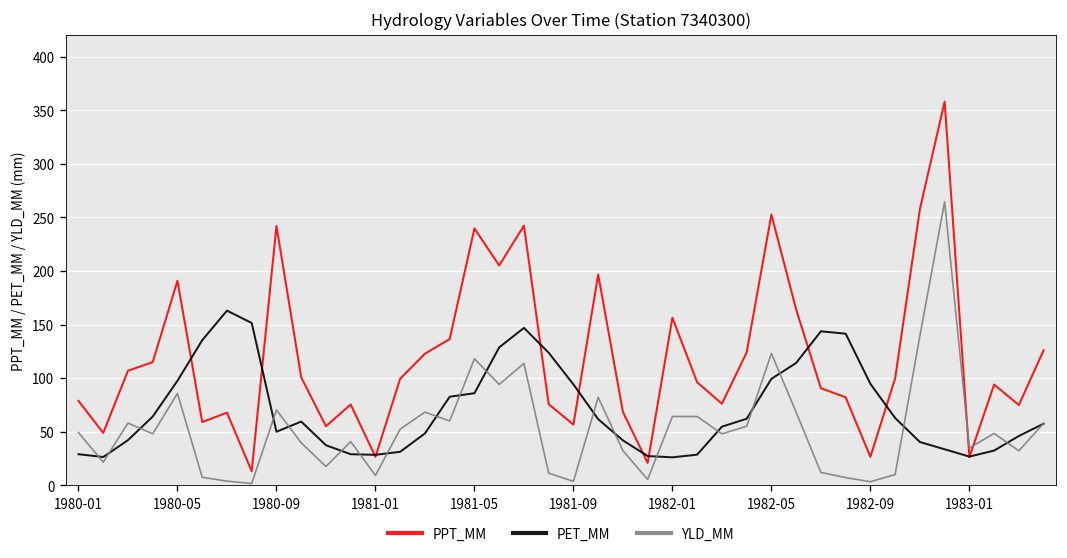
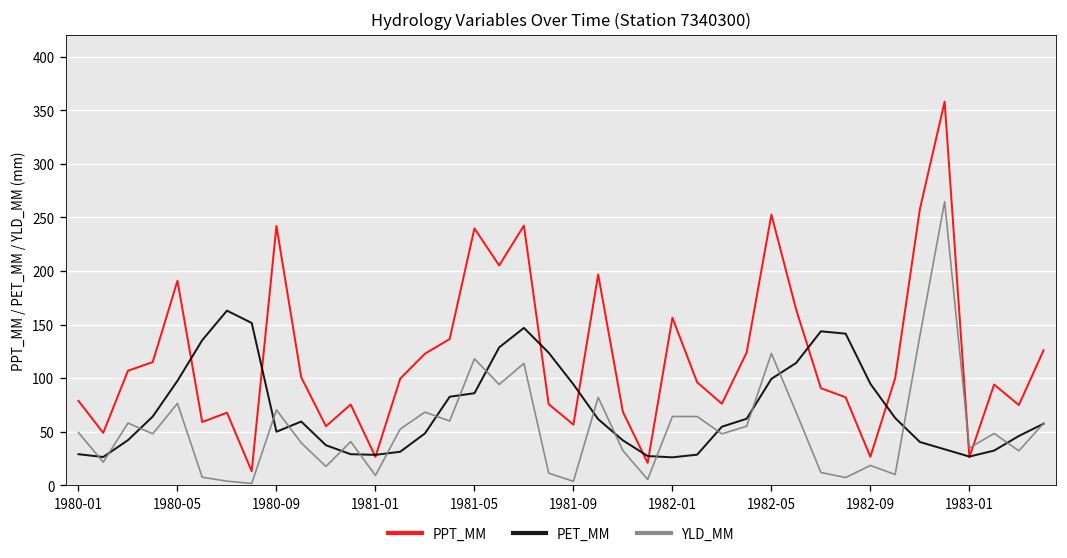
  {
    "PPT_MM": {
      "1980-01": 80,
      "1980-05": 190,
      "1980-09": 240,
      "1981-05": 240,
      "1981-09": 60,
      "1982-01": 160,
      "1982-05": 250,
      "1982-09": 30
    },
    "PET_MM": {
      "1980-01": 30,
      "1980-05": 100,
      "1980-09": 50,
      "1981-05": 90,
      "1981-09": 90,
      "1982-01": 30,
      "1982-05": 100,
      "1982-09": 90
    },
    "YLD_MM": {
      "1980-01": 50,
-     "1980-05": 90,
+     "1980-05": 80,
      "1980-09": 70,
      "1981-01": 10,
      "1981-05": 120,
      "1981-09": 0,
      "1982-01": 60,
      "1982-05": 120,
-     "1982-09": 0,
+     "1982-09": 20,
      "1983-01": 30
    }
  }
